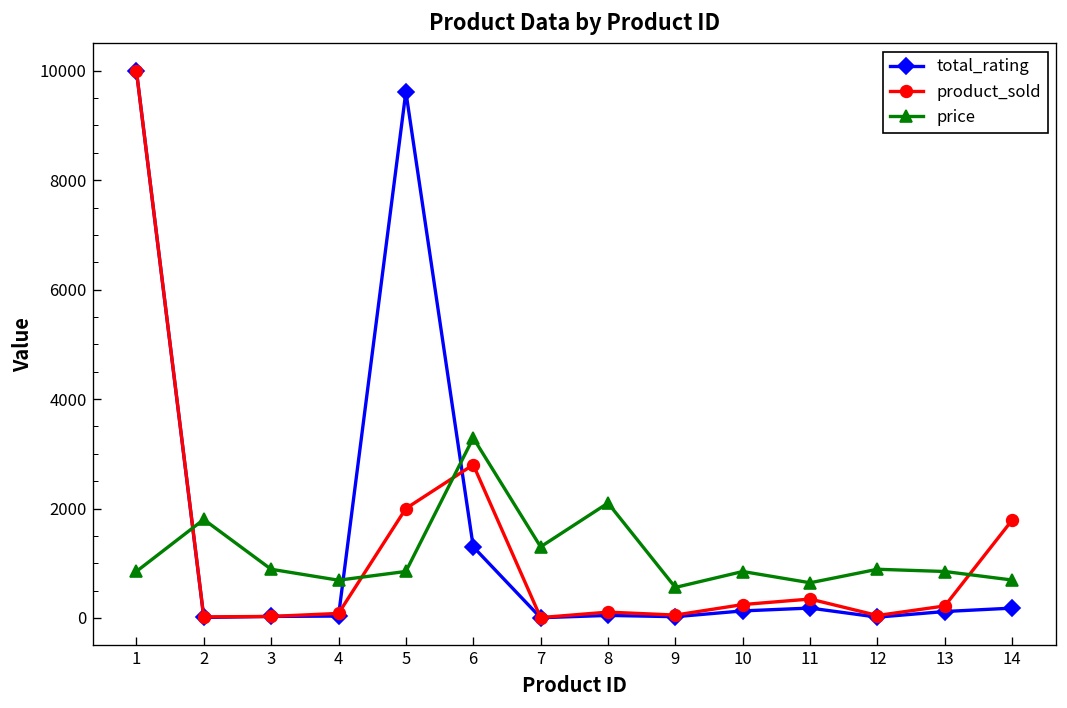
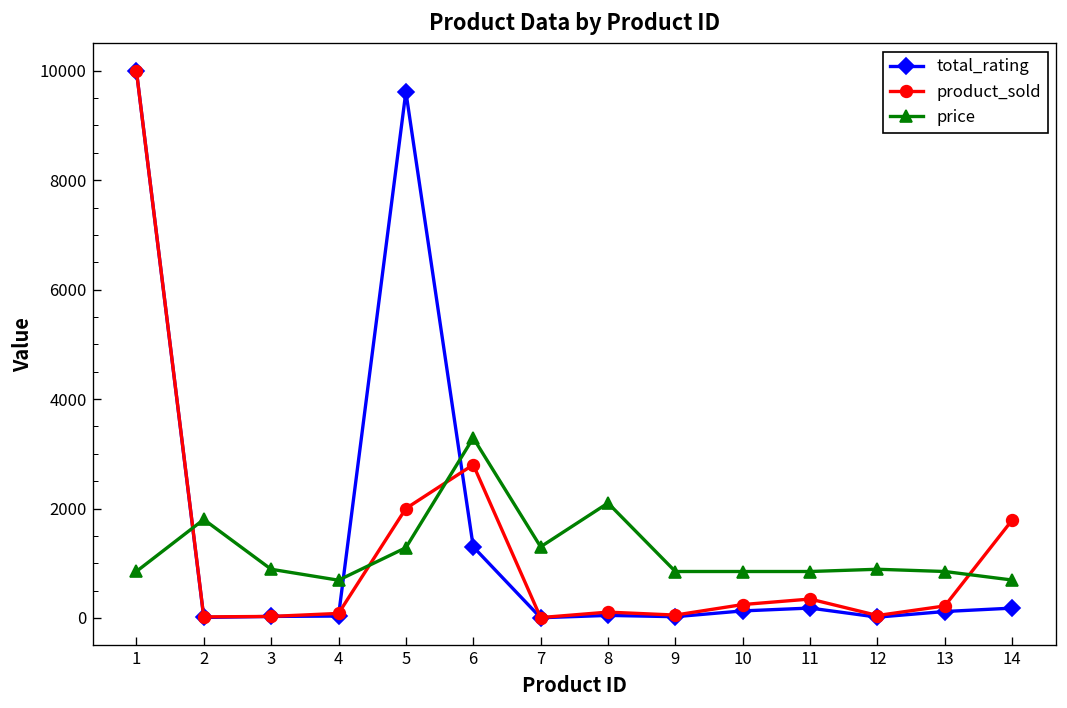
  {
    "total_rating": {
      "5": 9600,
      "6": 1300,
      "8": 0,
      "10": 100,
      "11": 200,
      "13": 100,
      "14": 200
    },
    "product_sold": {
      "5": 2000,
      "6": 2800,
      "8": 100,
      "10": 200,
      "11": 300,
      "13": 200,
      "14": 1800
    },
    "price": {
      "1": 900,
      "2": 1800,
      "3": 900,
      "4": 700,
-     "5": 900,
+     "5": 1300,
      "6": 3300,
      "7": 1300,
      "8": 2100,
-     "9": 600,
+     "9": 800,
      "10": 800,
-     "11": 600,
+     "11": 800,
      "12": 900,
      "13": 800,
      "14": 700
    }
  }
